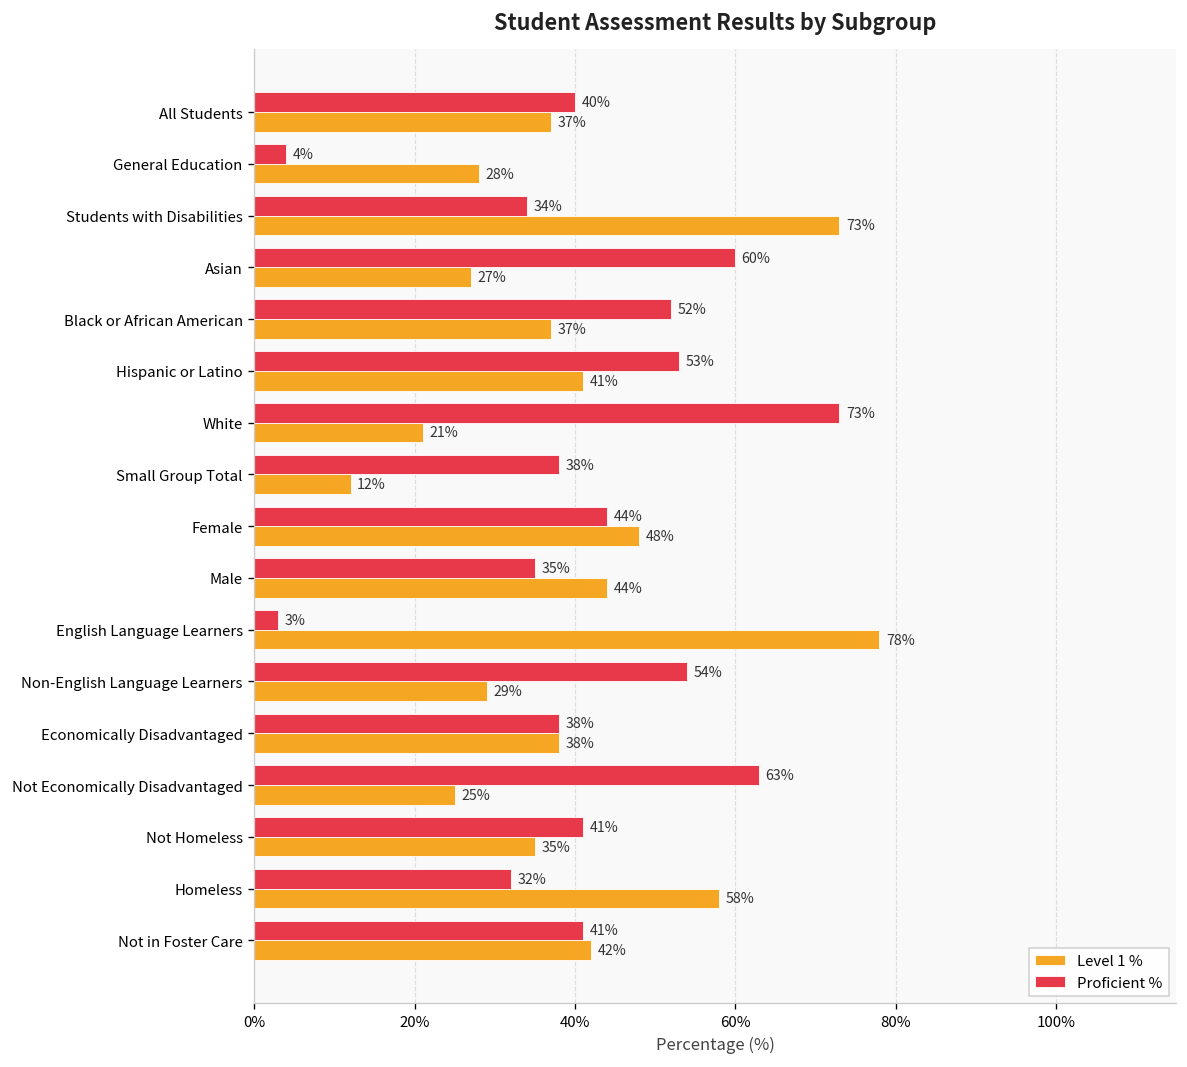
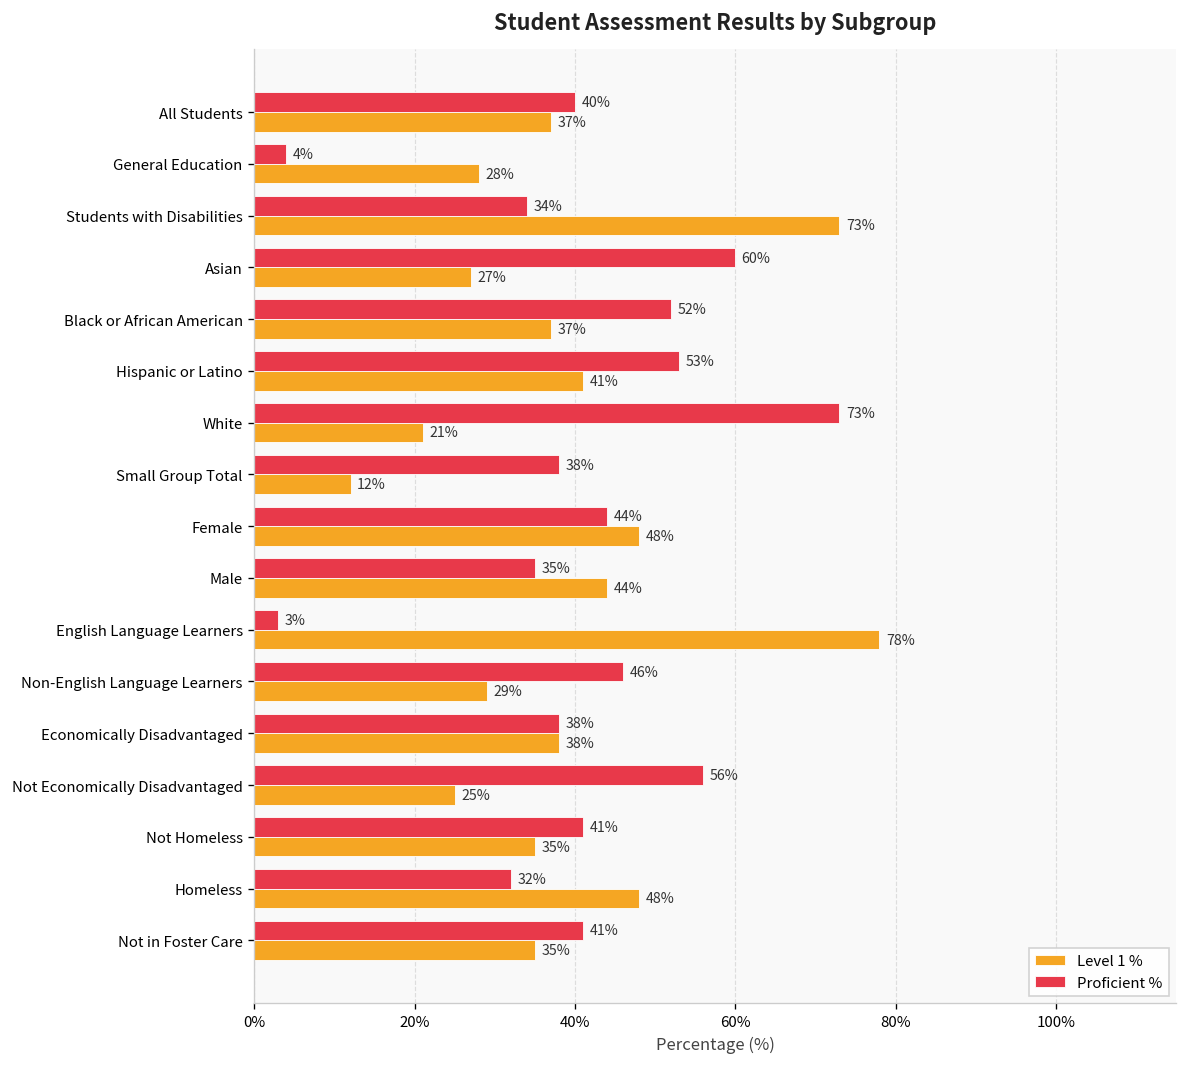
  {
    "Level 1 %": {
      "All Students": "37%",
      "General Education": "28%",
      "Students with Disabilities": "73%",
      "Asian": "27%",
      "Black or African American": "37%",
      "Hispanic or Latino": "41%",
      "White": "21%",
      "Small Group Total": "12%",
      "Female": "48%",
      "Male": "44%",
      "English Language Learners": "78%",
      "Non-English Language Learners": "29%",
      "Economically Disadvantaged": "38%",
      "Not Economically Disadvantaged": "25%",
      "Not Homeless": "35%",
-     "Homeless": "58%",
-     "Not in Foster Care": "42%"
+     "Homeless": "48%",
+     "Not in Foster Care": "35%"
    },
    "Proficient %": {
      "All Students": "40%",
      "General Education": "4%",
      "Students with Disabilities": "34%",
      "Asian": "60%",
      "Black or African American": "52%",
      "Hispanic or Latino": "53%",
      "White": "73%",
      "Small Group Total": "38%",
      "Female": "44%",
      "Male": "35%",
      "English Language Learners": "3%",
-     "Non-English Language Learners": "54%",
+     "Non-English Language Learners": "46%",
      "Economically Disadvantaged": "38%",
-     "Not Economically Disadvantaged": "63%",
+     "Not Economically Disadvantaged": "56%",
      "Not Homeless": "41%",
      "Homeless": "32%",
      "Not in Foster Care": "41%"
    }
  }
